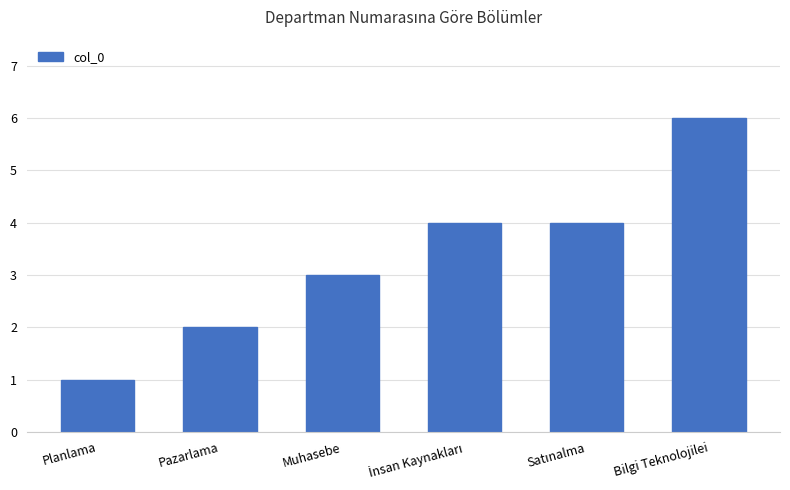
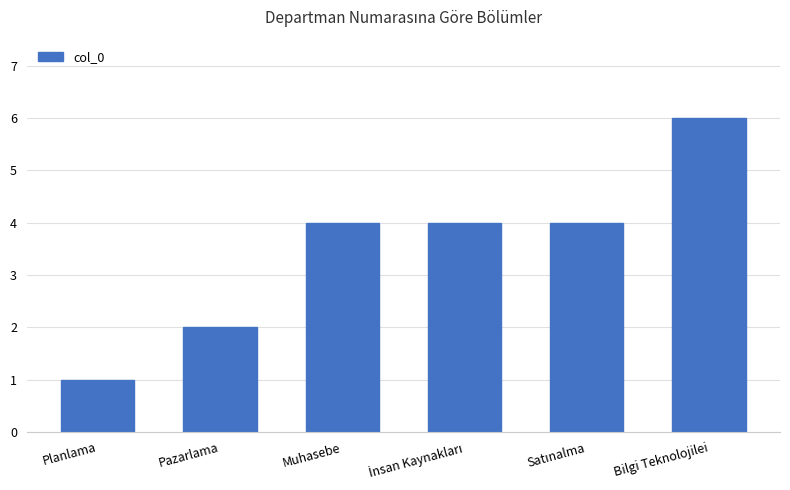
  {
    "Planlama": 1,
    "Pazarlama": 2,
-   "Muhasebe": 3,
+   "Muhasebe": 4,
    "İnsan Kaynakları": 4,
    "Satınalma": 4,
    "Bilgi Teknolojilei": 6
  }
